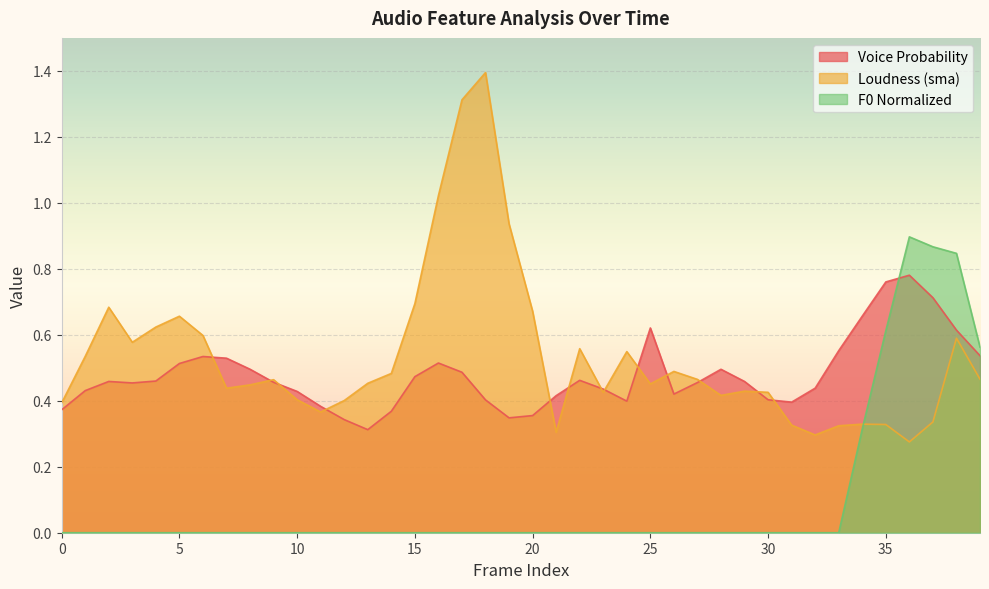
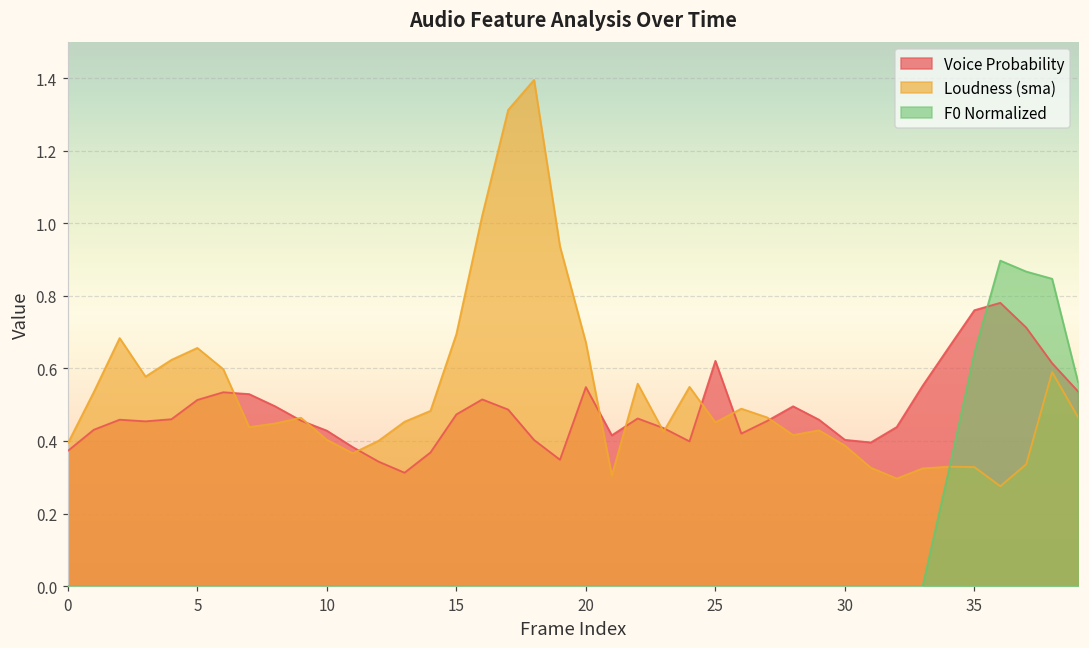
  {
    "Voice Probability": {
      "0": 0.37,
      "5": 0.51,
      "10": 0.43,
      "15": 0.47,
-     "20": 0.36,
+     "20": 0.55,
      "25": 0.62,
      "30": 0.40,
      "35": 0.76
    },
    "Loudness (sma)": {
      "0": 0.39,
      "5": 0.66,
      "10": 0.40,
      "15": 0.69,
      "20": 0.67,
      "25": 0.45,
-     "30": 0.43,
+     "30": 0.39,
      "35": 0.33
    },
    "F0 Normalized": {
      "0": 0.00,
      "5": 0.00,
      "10": 0.00,
      "15": 0.00,
      "20": 0.00,
      "25": 0.00,
      "30": 0.00,
-     "35": 0.61
+     "35": 0.64
    }
  }
